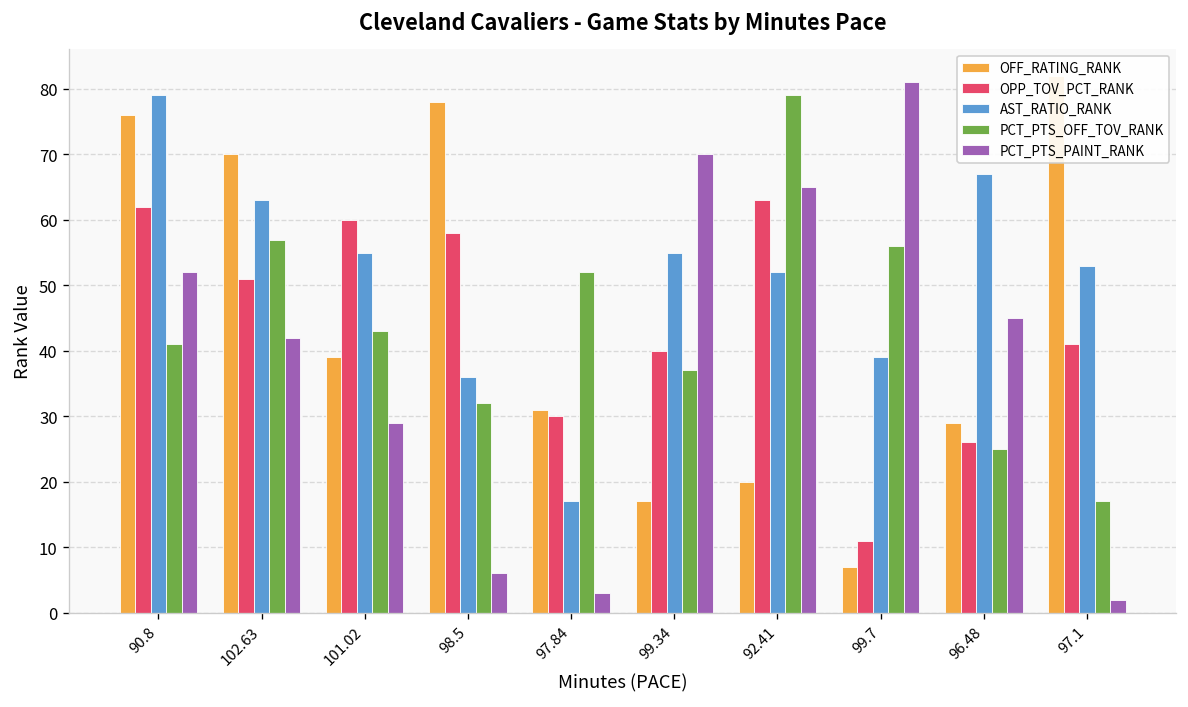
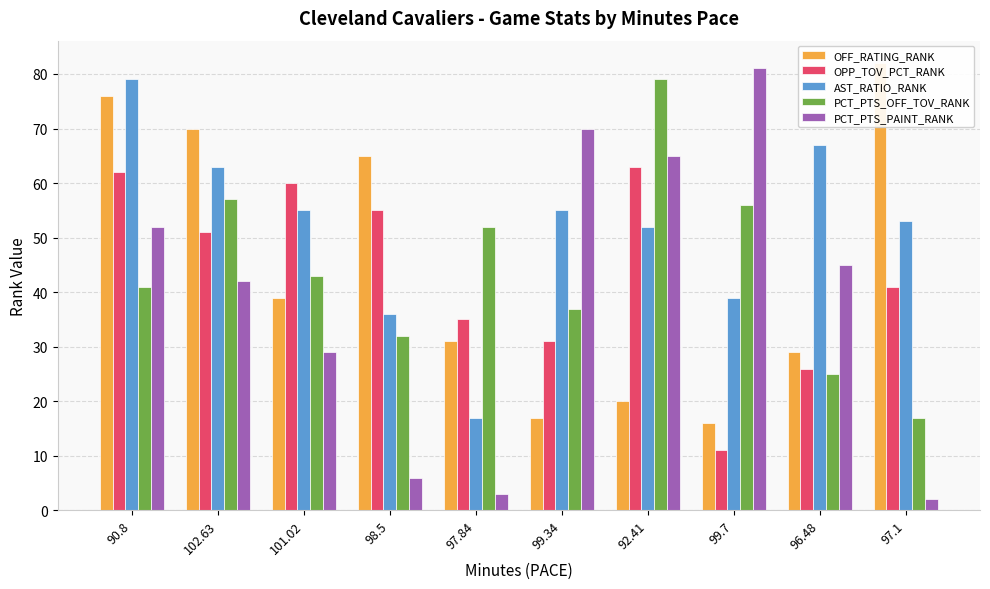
  {
    "OFF_RATING_RANK": {
      "90.8": 76,
      "102.63": 70,
      "101.02": 39,
-     "98.5": 78,
+     "98.5": 65,
      "97.84": 31,
      "99.34": 17,
      "92.41": 20,
-     "99.7": 7,
+     "99.7": 16,
      "96.48": 29
    },
    "OPP_TOV_PCT_RANK": {
      "90.8": 62,
      "102.63": 51,
      "101.02": 60,
-     "98.5": 58,
-     "97.84": 30,
-     "99.34": 40,
+     "98.5": 55,
+     "97.84": 35,
+     "99.34": 31,
      "92.41": 63,
      "99.7": 11,
      "96.48": 26,
      "97.1": 41
    },
    "AST_RATIO_RANK": {
      "90.8": 79,
      "102.63": 63,
      "101.02": 55,
      "98.5": 36,
      "97.84": 17,
      "99.34": 55,
      "92.41": 52,
      "99.7": 39,
      "96.48": 67,
      "97.1": 53
    },
    "PCT_PTS_OFF_TOV_RANK": {
      "90.8": 41,
      "102.63": 57,
      "101.02": 43,
      "98.5": 32,
      "97.84": 52,
      "99.34": 37,
      "92.41": 79,
      "99.7": 56,
      "96.48": 25,
      "97.1": 17
    },
    "PCT_PTS_PAINT_RANK": {
      "90.8": 52,
      "102.63": 42,
      "101.02": 29,
      "98.5": 6,
      "97.84": 3,
      "99.34": 70,
      "92.41": 65,
      "99.7": 81,
      "96.48": 45,
      "97.1": 2
    }
  }
